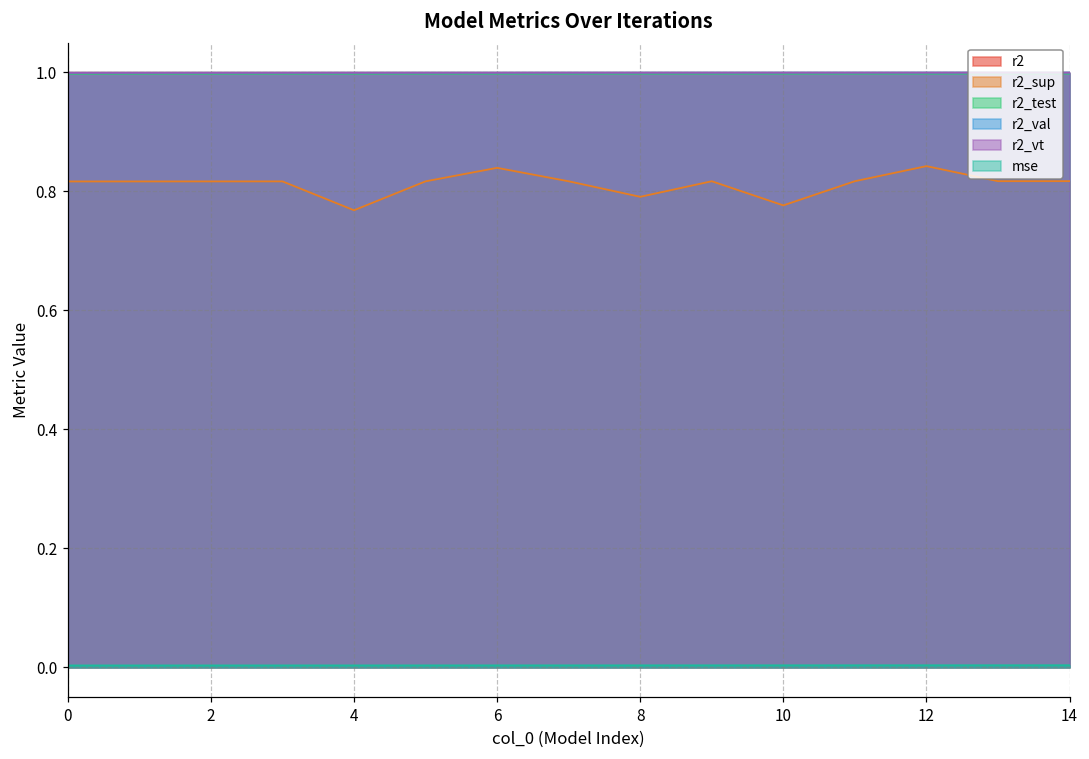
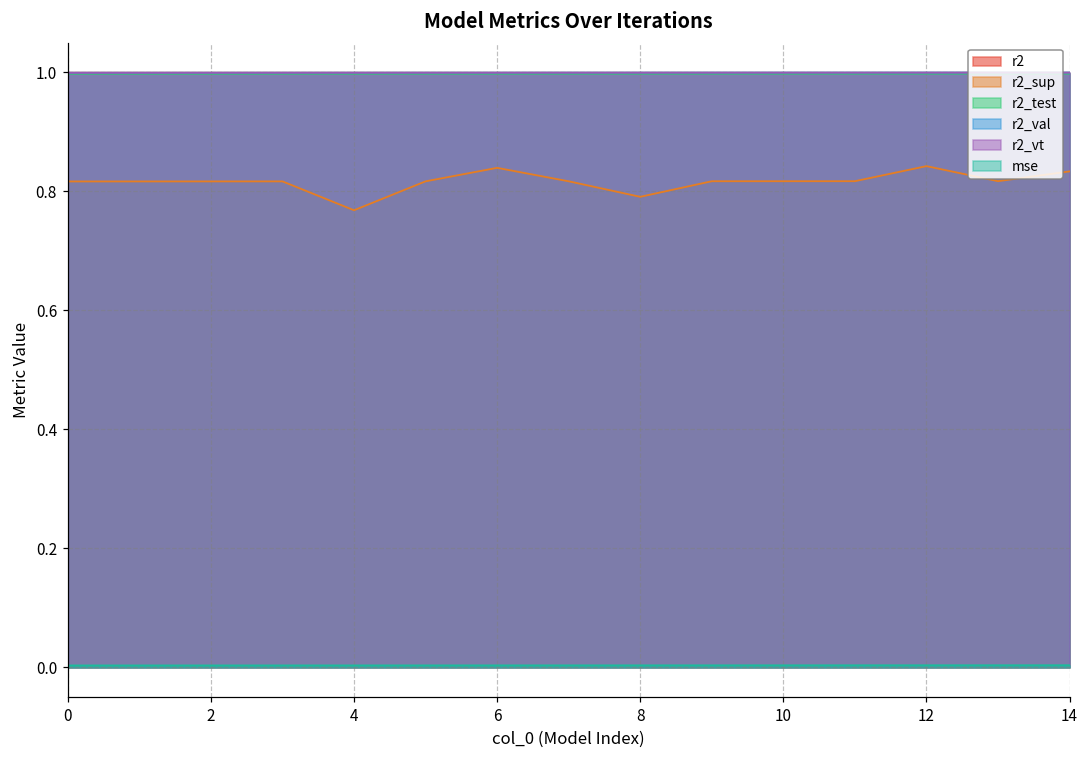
  {
    "r2_sup": {
      "0": 0.82,
      "2": 0.82,
      "4": 0.77,
      "6": 0.84,
      "8": 0.79,
-     "10": 0.78,
+     "10": 0.82,
      "12": 0.84,
-     "14": 0.82
+     "14": 0.83
    }
  }
